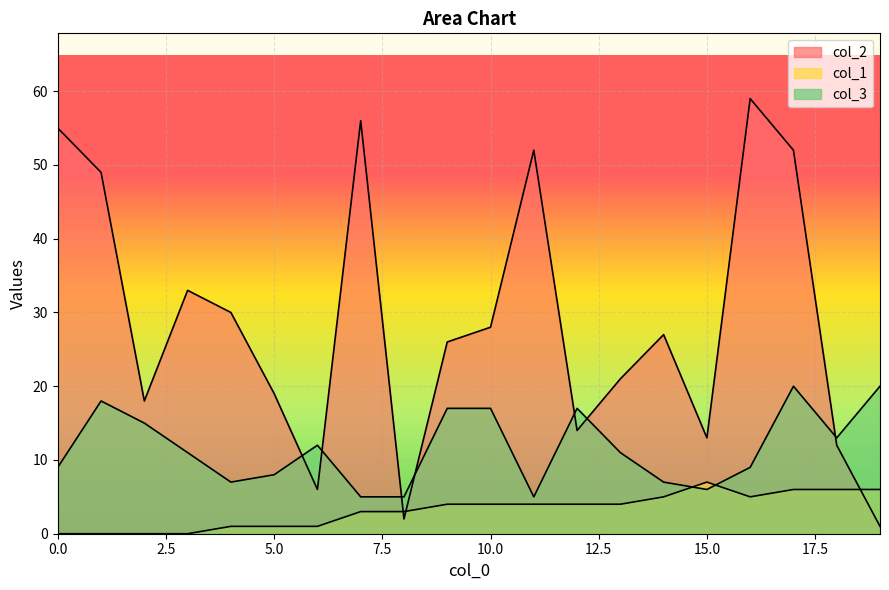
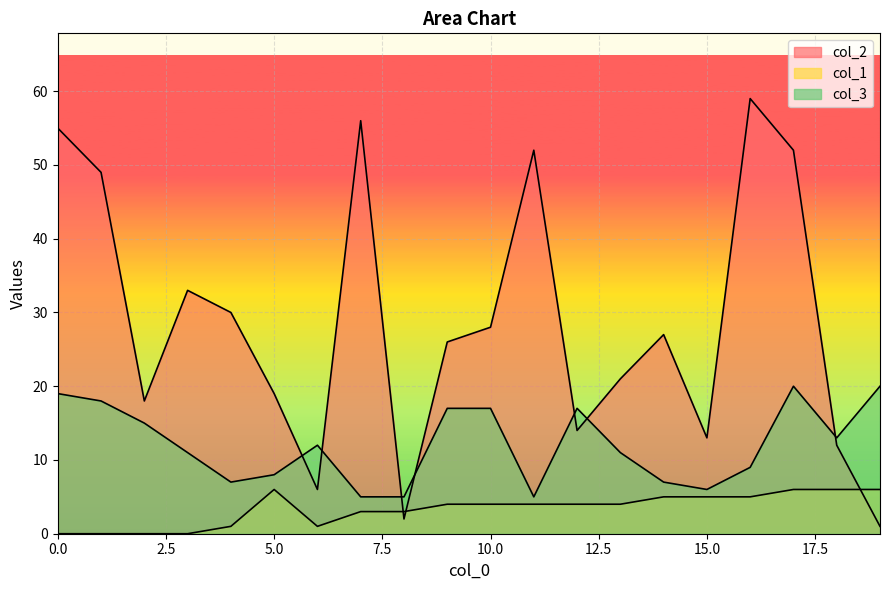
  {
    "col_2": {
      "0.0": 55,
      "5.0": 19,
      "10.0": 28,
      "15.0": 13
    },
    "col_1": {
      "0.0": 0,
-     "5.0": 1,
+     "5.0": 6,
      "10.0": 4,
-     "15.0": 7
+     "15.0": 5
    },
    "col_3": {
-     "0.0": 9,
+     "0.0": 19,
      "5.0": 8,
      "10.0": 17,
      "15.0": 6
    }
  }
